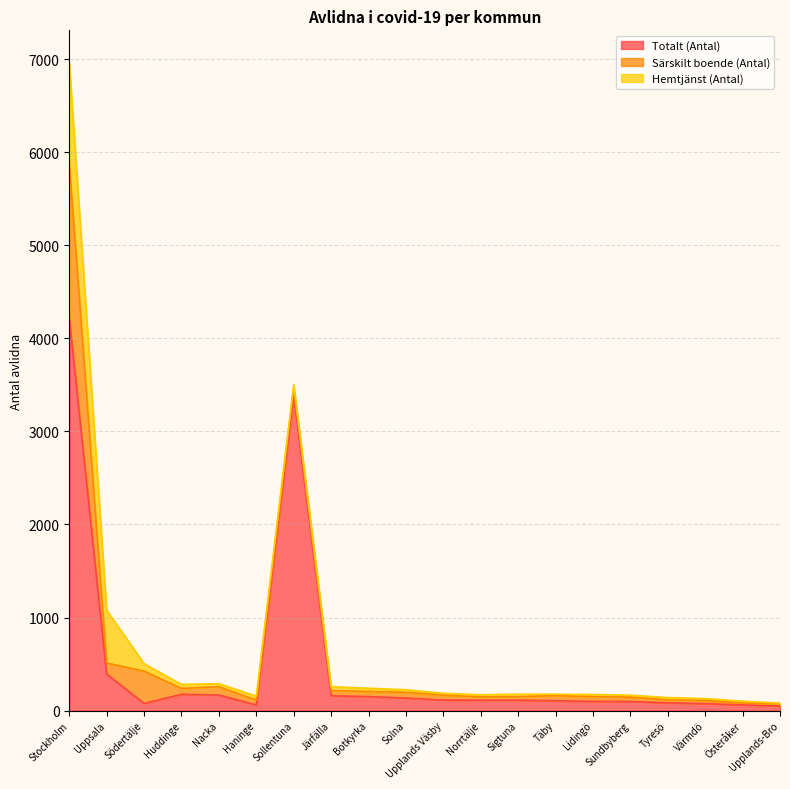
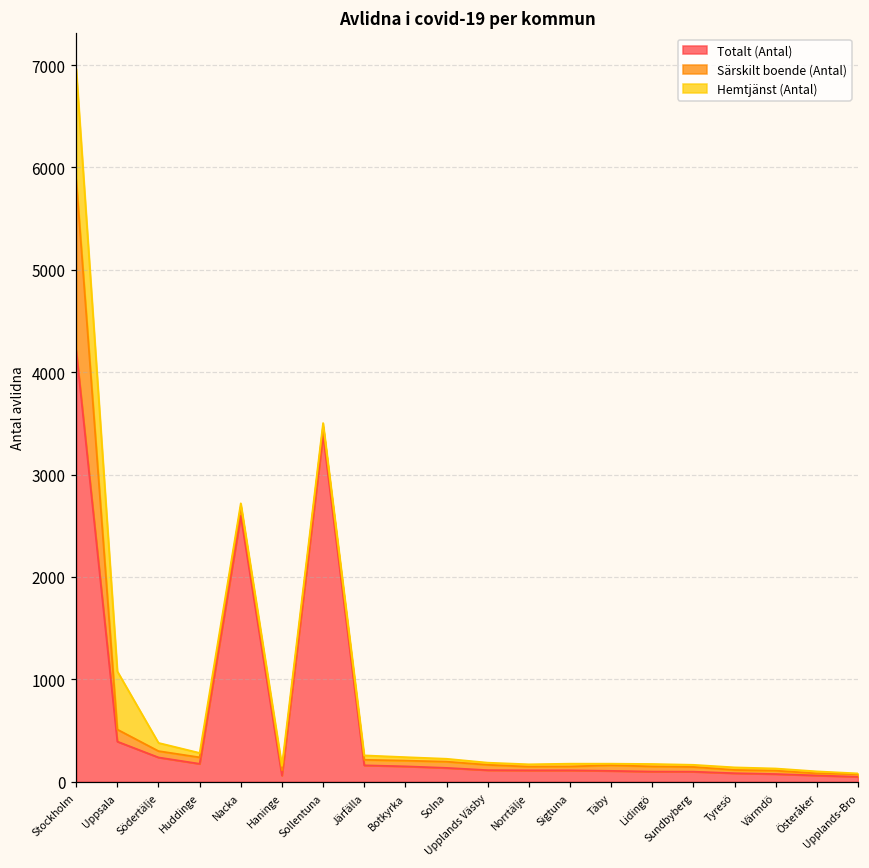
  {
    "Totalt (Antal)": {
      "Stockholm": 4200,
      "Uppsala": 400,
-     "Södertälje": 100,
+     "Södertälje": 200,
      "Huddinge": 200,
-     "Nacka": 200,
+     "Nacka": 2600,
      "Haninge": 100,
      "Sollentuna": 3400,
      "Järfälla": 200,
      "Botkyrka": 200,
      "Solna": 100,
      "Upplands Väsby": 100,
      "Norrtälje": 100,
      "Sigtuna": 100,
      "Täby": 100,
      "Lidingö": 100,
      "Sundbyberg": 100,
      "Tyresö": 100,
      "Värmdö": 100
    },
    "Särskilt boende (Antal)": {
      "Stockholm": 1700,
      "Uppsala": 100,
-     "Södertälje": 300,
+     "Södertälje": 100,
      "Huddinge": 100,
      "Nacka": 100,
      "Haninge": 100,
      "Sollentuna": 100,
      "Järfälla": 100,
      "Botkyrka": 100,
      "Solna": 100
    },
    "Hemtjänst (Antal)": {
      "Stockholm": 1100,
      "Uppsala": 600,
      "Södertälje": 100,
      "Huddinge": 0,
      "Nacka": 0,
      "Haninge": 0,
      "Sollentuna": 0,
      "Järfälla": 0,
      "Botkyrka": 0,
      "Solna": 0
    }
  }
